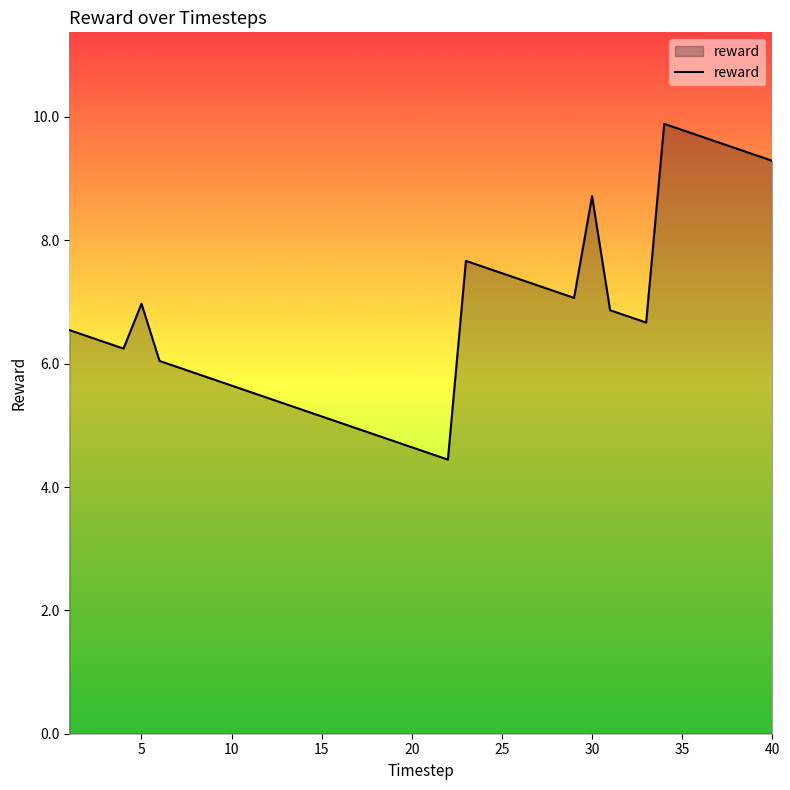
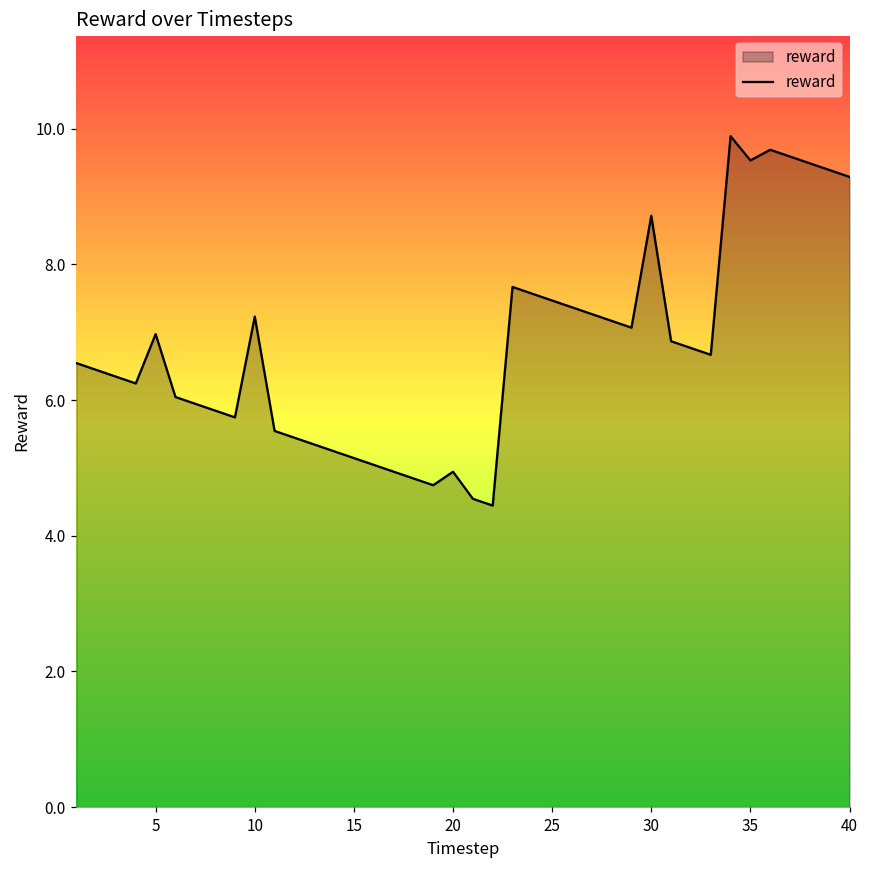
  {
    "5": 7.0,
-   "10": 5.6,
+   "10": 7.2,
    "15": 5.1,
-   "20": 4.6,
+   "20": 4.9,
    "25": 7.5,
    "30": 8.7,
-   "35": 9.8,
+   "35": 9.5,
    "40": 9.3
  }
